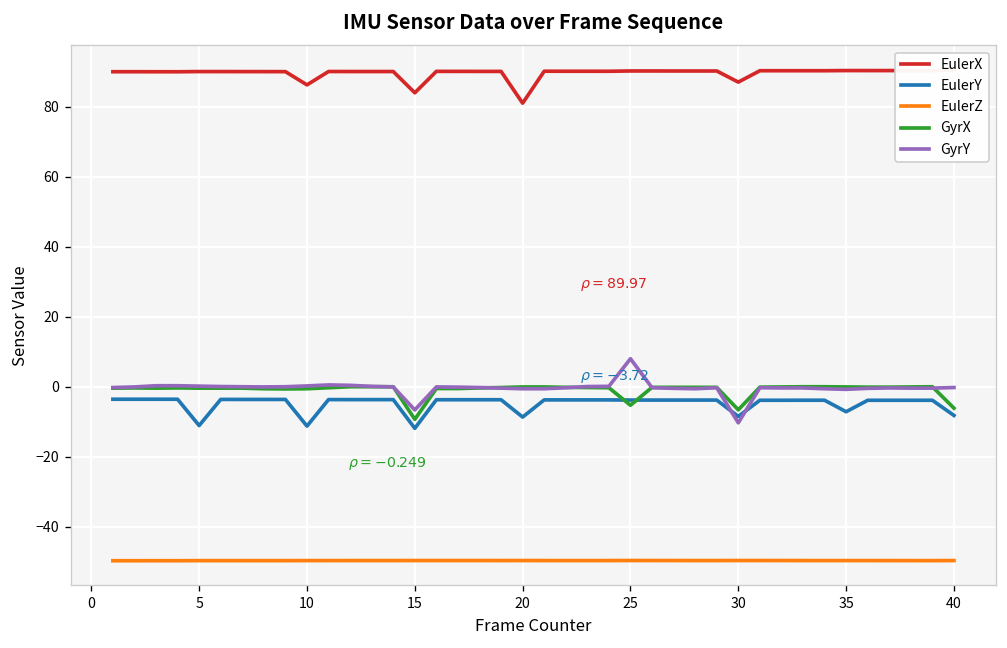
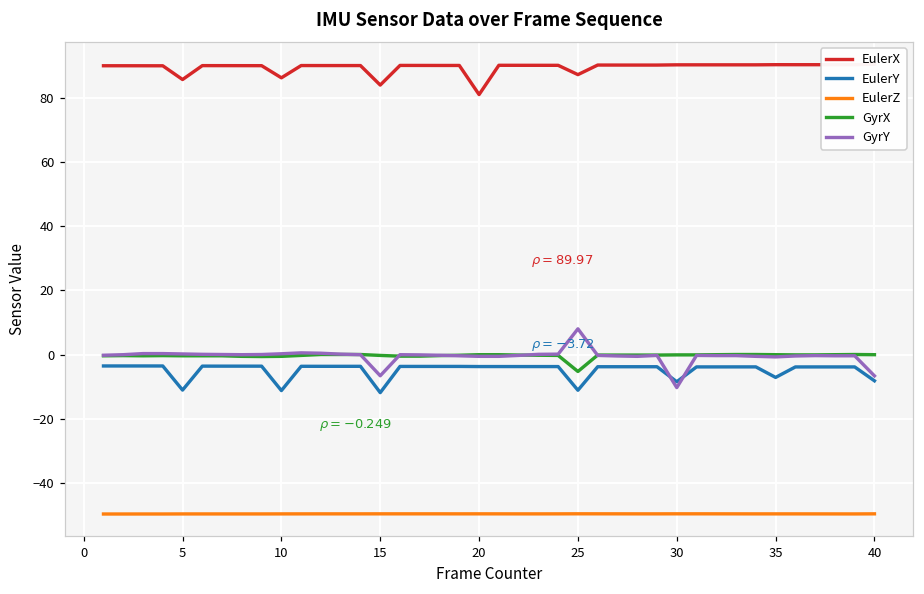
  {
    "EulerX": {
-     "5": 90,
+     "5": 86,
      "10": 86,
      "15": 84,
      "20": 81,
-     "25": 90,
-     "30": 87,
+     "25": 87,
+     "30": 90,
      "35": 90
    },
    "EulerY": {
      "5": -11,
      "10": -11,
      "15": -12,
-     "20": -9,
-     "25": -4,
+     "20": -4,
+     "25": -11,
      "30": -8,
      "35": -7,
      "40": -8
    },
    "EulerZ": {
      "5": -50,
      "10": -50,
      "15": -50,
      "20": -50,
      "25": -50,
      "30": -50,
      "35": -50,
      "40": -50
    },
    "GyrX": {
-     "15": -9,
+     "15": 0,
      "25": -5,
-     "30": -7,
-     "40": -6
+     "30": 0,
+     "40": 0
    },
    "GyrY": {
      "15": -7,
      "25": 8,
      "30": -10,
-     "40": 0
+     "40": -7
    }
  }
